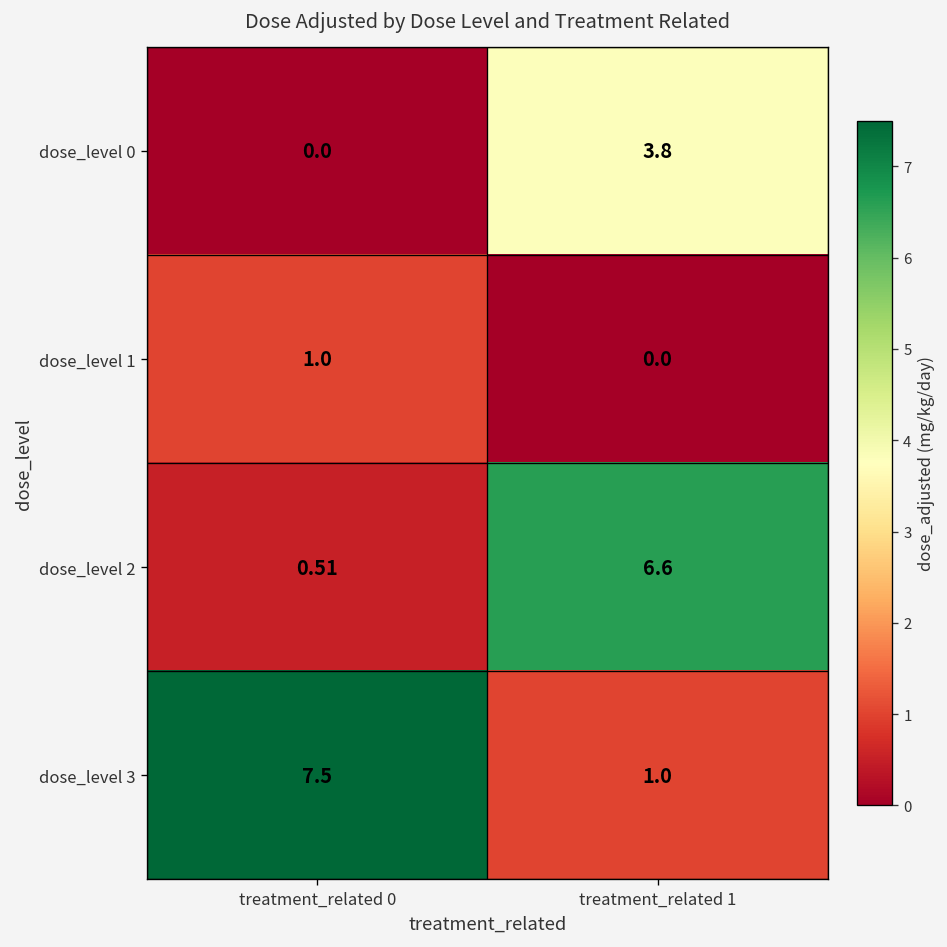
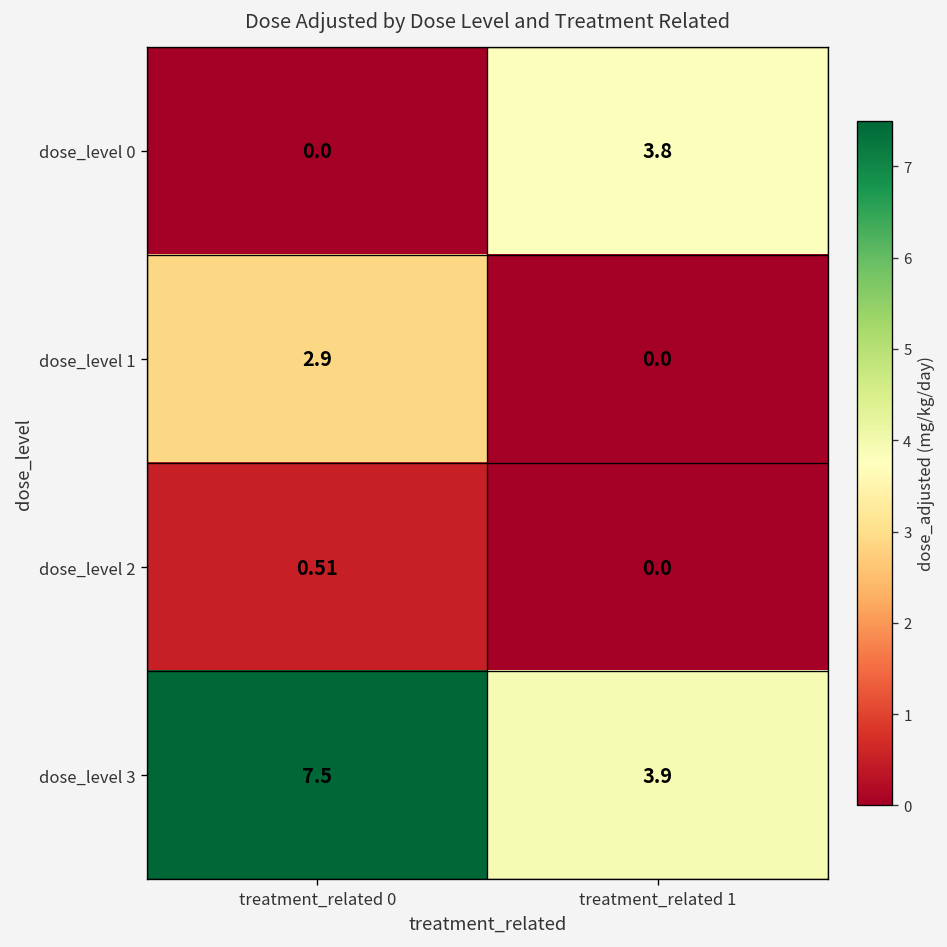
  {
    "dose_level 0": {
      "treatment_related 0": 0.0,
      "treatment_related 1": 3.8
    },
    "dose_level 1": {
-     "treatment_related 0": 1.0,
+     "treatment_related 0": 2.9,
      "treatment_related 1": 0.0
    },
    "dose_level 2": {
      "treatment_related 0": 0.51,
-     "treatment_related 1": 6.6
+     "treatment_related 1": 0.0
    },
    "dose_level 3": {
      "treatment_related 0": 7.5,
-     "treatment_related 1": 1.0
+     "treatment_related 1": 3.9
    }
  }
